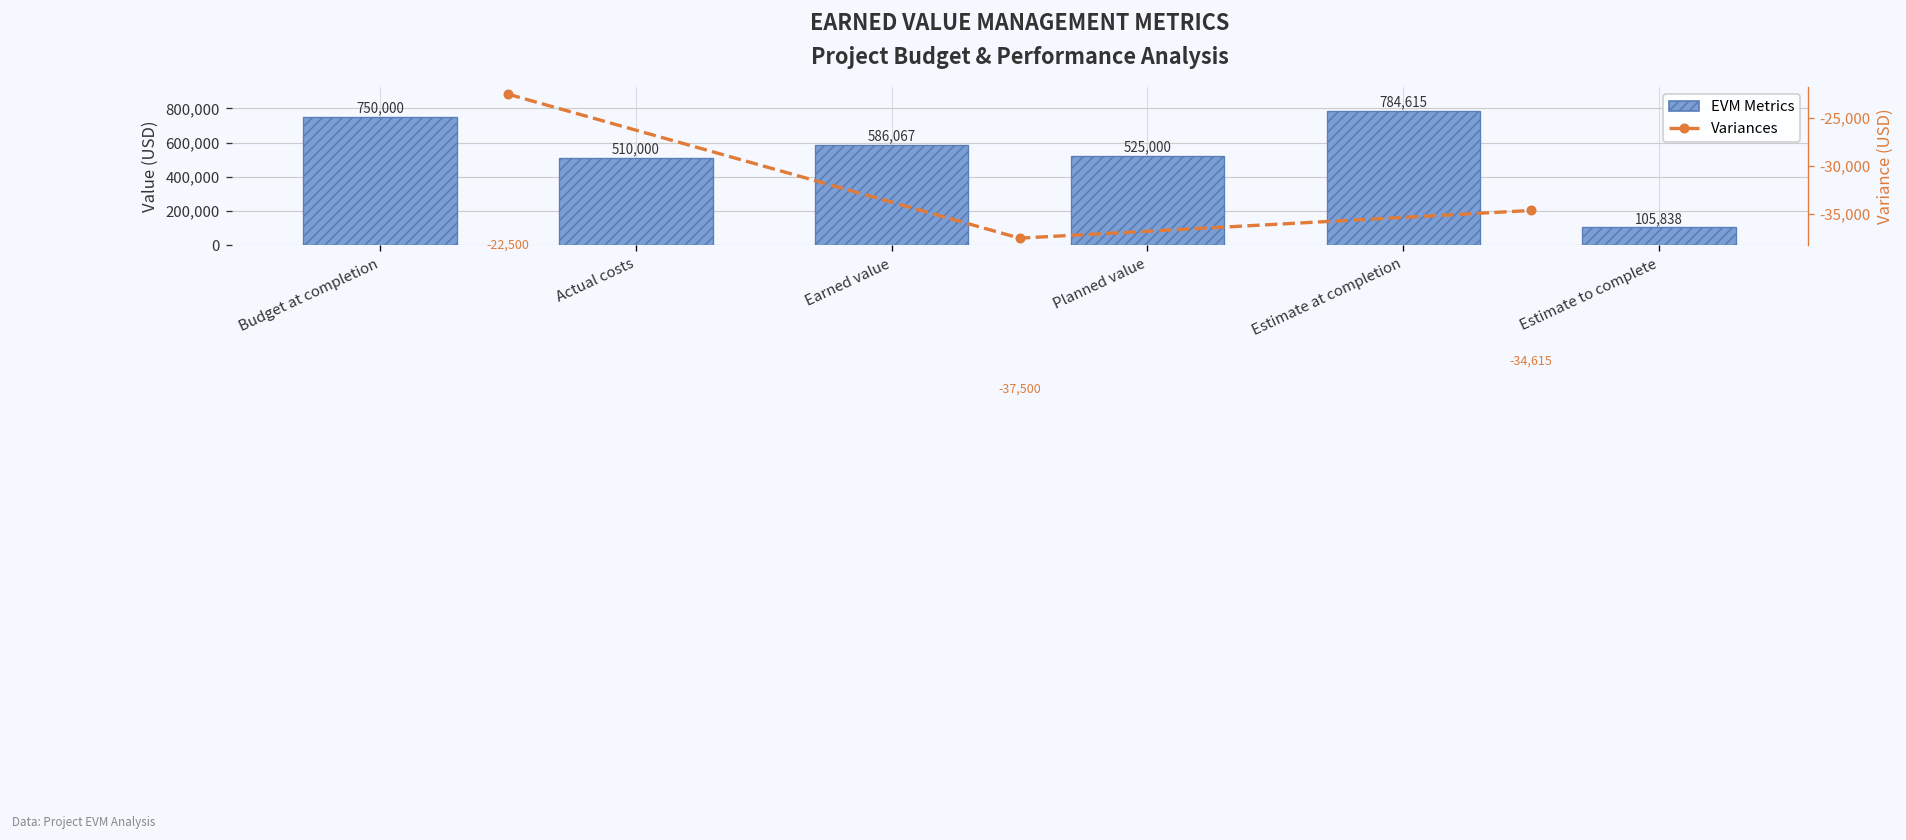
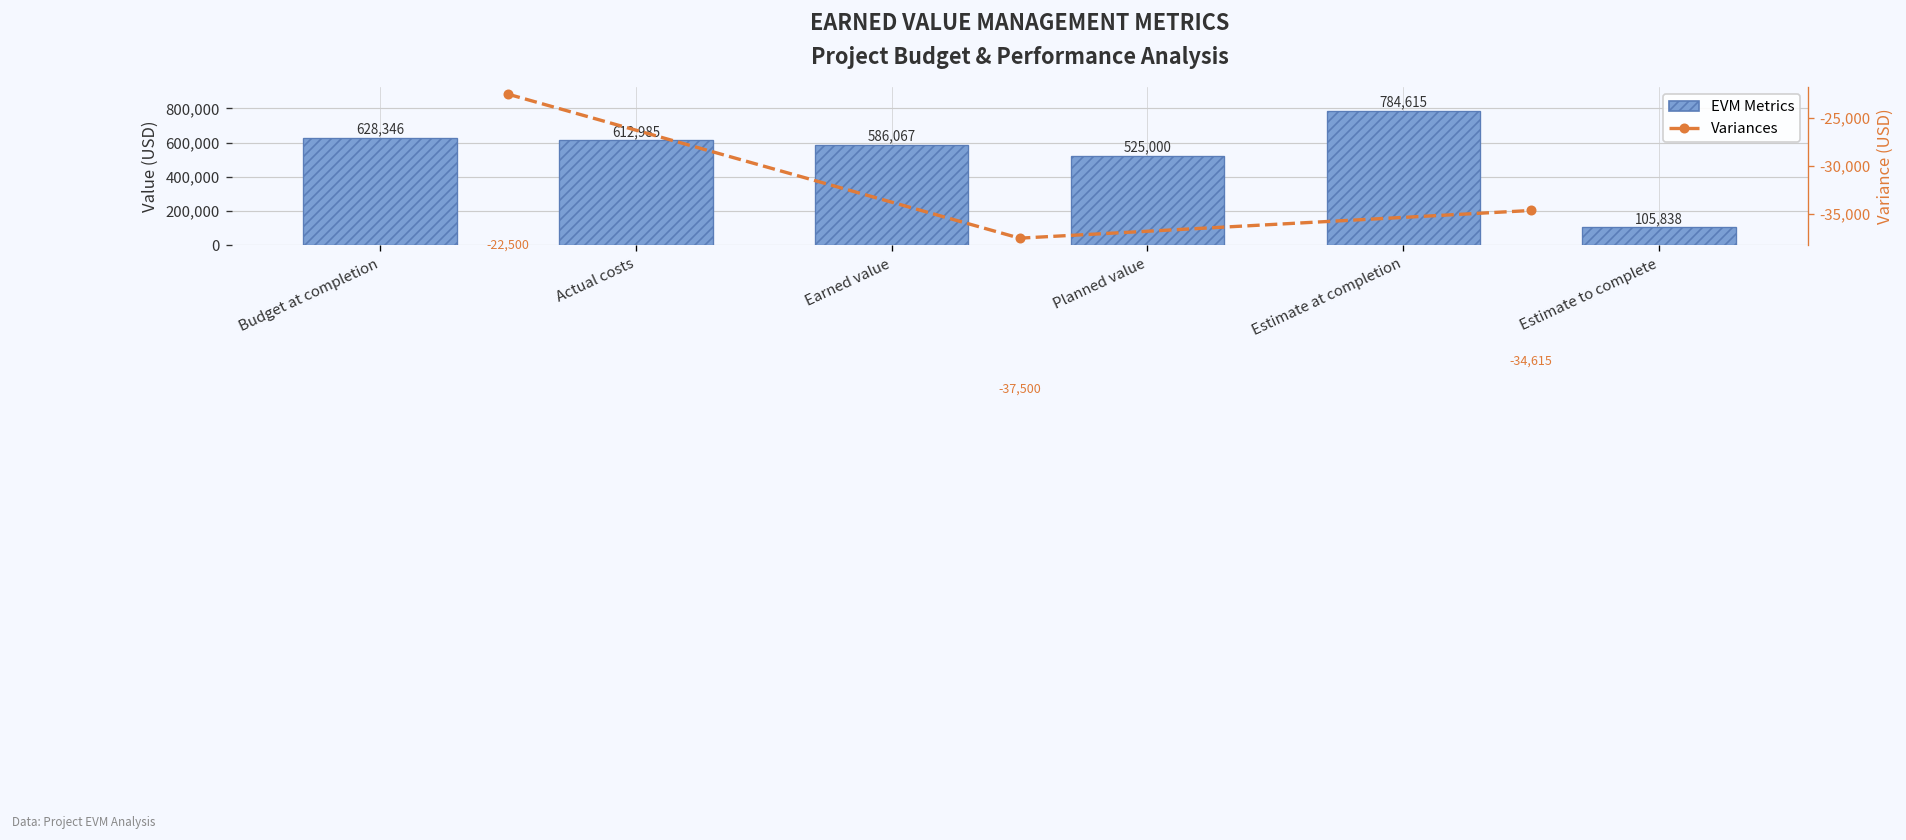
  {
    "EVM Metrics": {
-     "Budget at completion": "750,000",
-     "Actual costs": "510,000",
+     "Budget at completion": "628,346",
+     "Actual costs": "612,985",
      "Earned value": "586,067",
      "Planned value": "525,000",
      "Estimate at completion": "784,615",
      "Estimate to complete": "105,838"
    }
  }
